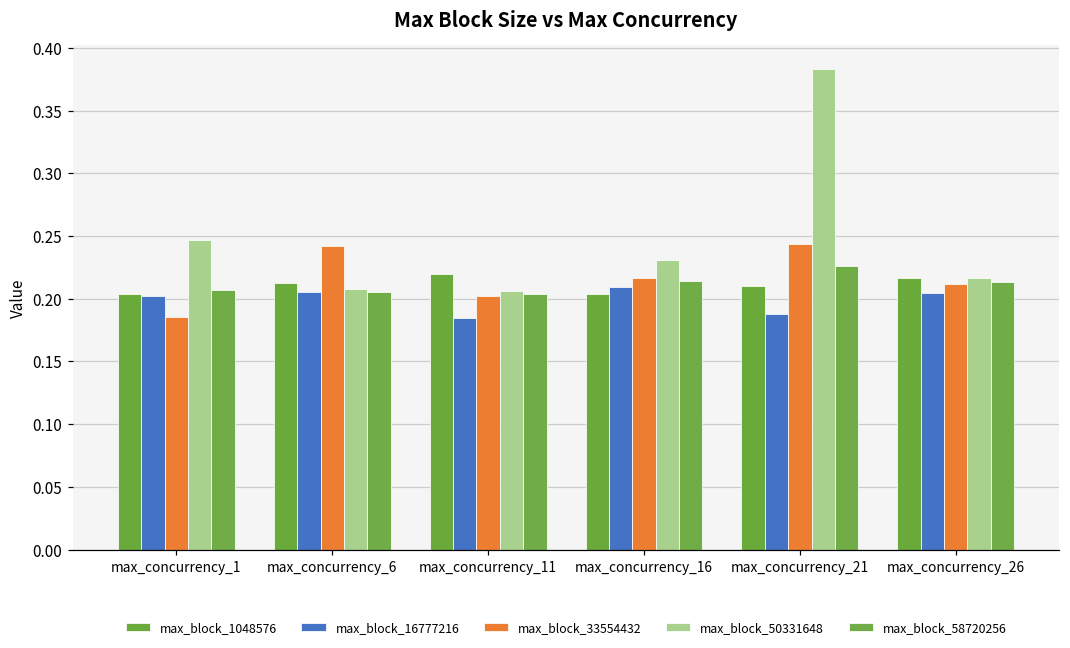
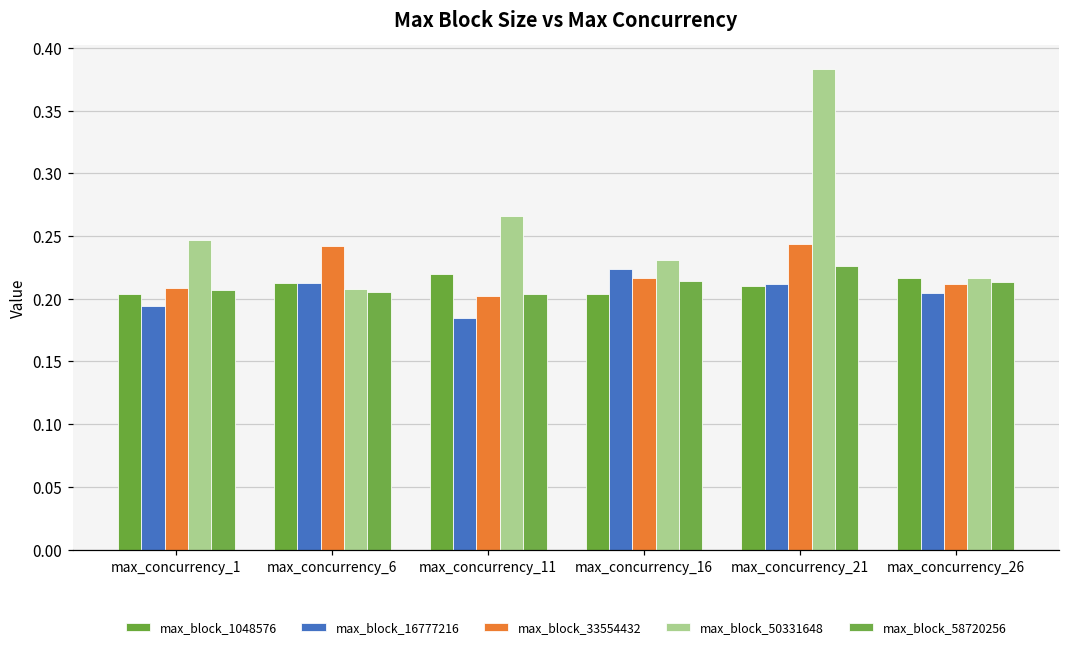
  {
    "max_block_16777216": {
-     "max_concurrency_1": 0.202,
-     "max_concurrency_6": 0.205,
+     "max_concurrency_1": 0.195,
+     "max_concurrency_6": 0.213,
      "max_concurrency_11": 0.185,
-     "max_concurrency_16": 0.209,
-     "max_concurrency_21": 0.188,
+     "max_concurrency_16": 0.224,
+     "max_concurrency_21": 0.211,
      "max_concurrency_26": 0.205
    },
    "max_block_33554432": {
-     "max_concurrency_1": 0.185,
+     "max_concurrency_1": 0.209,
      "max_concurrency_6": 0.242,
      "max_concurrency_11": 0.202,
      "max_concurrency_16": 0.216,
      "max_concurrency_21": 0.244,
      "max_concurrency_26": 0.212
    },
    "max_block_50331648": {
      "max_concurrency_1": 0.246,
      "max_concurrency_6": 0.208,
-     "max_concurrency_11": 0.206,
+     "max_concurrency_11": 0.266,
      "max_concurrency_16": 0.231,
      "max_concurrency_21": 0.383,
      "max_concurrency_26": 0.217
    }
  }
